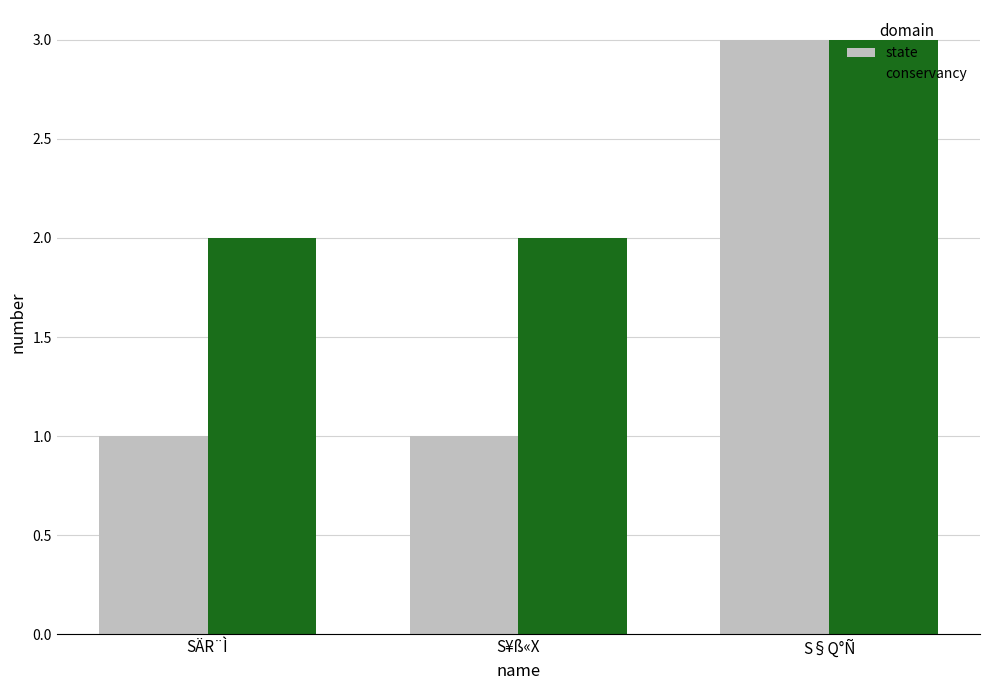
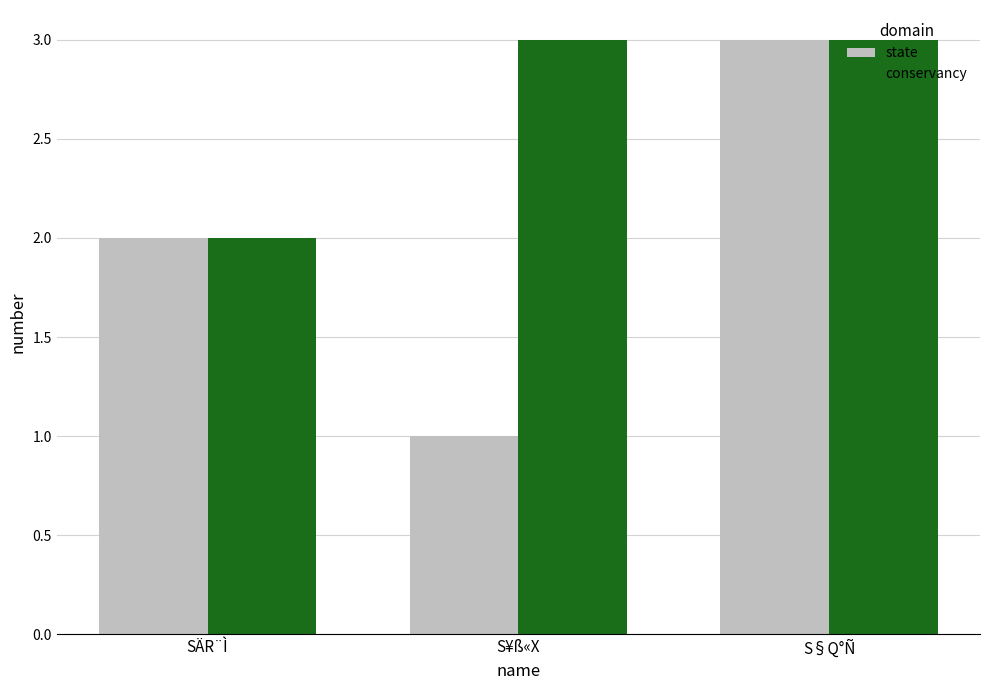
  {
    "state": {
-     "SÄR¨Ì": 1,
+     "SÄR¨Ì": 2,
      "S¥ß«X": 1,
      "S§Q°Ñ": 3
    },
    "conservancy": {
      "SÄR¨Ì": 2,
-     "S¥ß«X": 2,
+     "S¥ß«X": 3,
      "S§Q°Ñ": 3
    }
  }
